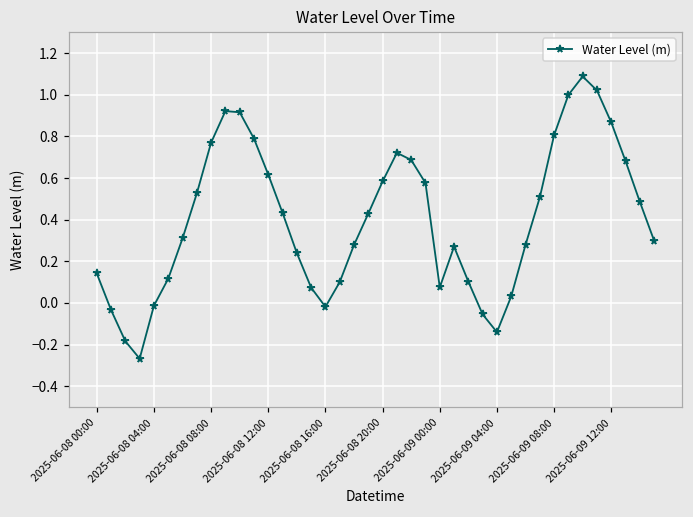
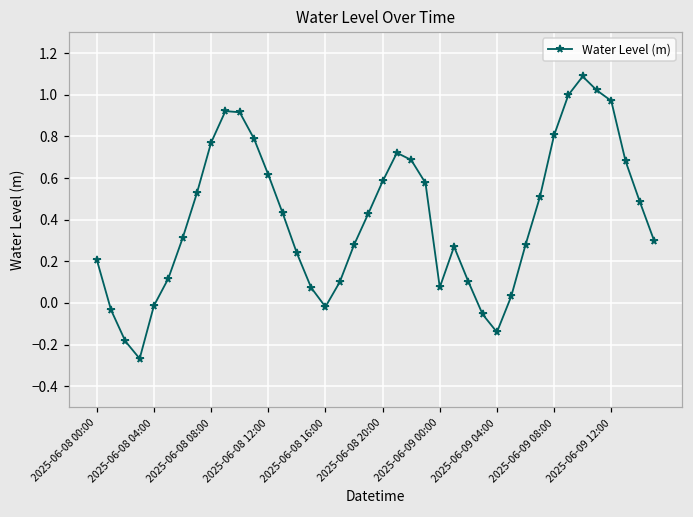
  {
-   "2025-06-08 00:00": 0.14,
+   "2025-06-08 00:00": 0.21,
    "2025-06-08 04:00": -0.01,
    "2025-06-08 08:00": 0.77,
    "2025-06-08 12:00": 0.62,
    "2025-06-08 16:00": -0.02,
    "2025-06-08 20:00": 0.58,
    "2025-06-09 00:00": 0.07,
    "2025-06-09 04:00": -0.14,
    "2025-06-09 08:00": 0.81,
-   "2025-06-09 12:00": 0.87
+   "2025-06-09 12:00": 0.97
  }
